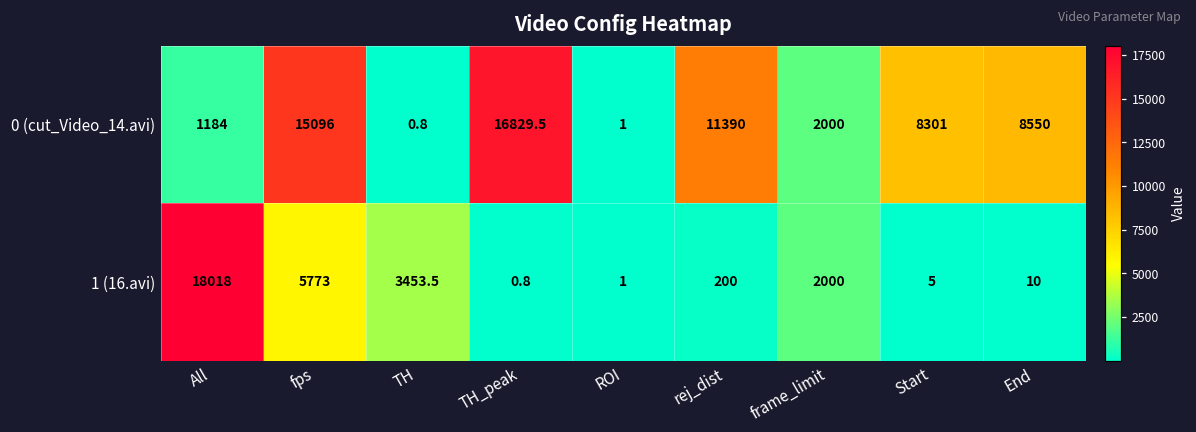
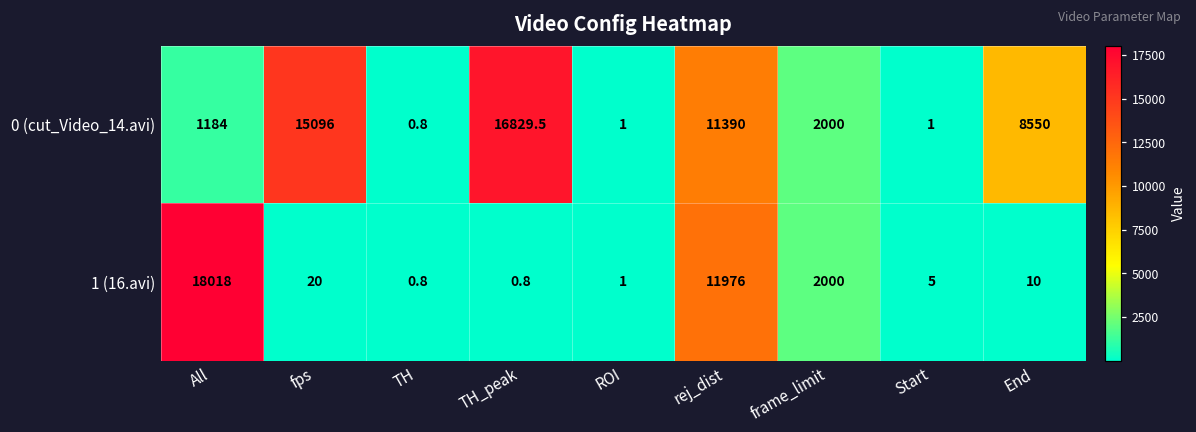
  {
    "0 (cut_Video_14.avi)": {
      "All": 1184,
      "fps": 15096,
      "TH": 0.8,
      "TH_peak": 16829.5,
      "ROI": 1,
      "rej_dist": 11390,
      "frame_limit": 2000,
-     "Start": 8301,
+     "Start": 1,
      "End": 8550
    },
    "1 (16.avi)": {
      "All": 18018,
-     "fps": 5773,
-     "TH": 3453.5,
+     "fps": 20,
+     "TH": 0.8,
      "TH_peak": 0.8,
      "ROI": 1,
-     "rej_dist": 200,
+     "rej_dist": 11976,
      "frame_limit": 2000,
      "Start": 5,
      "End": 10
    }
  }
